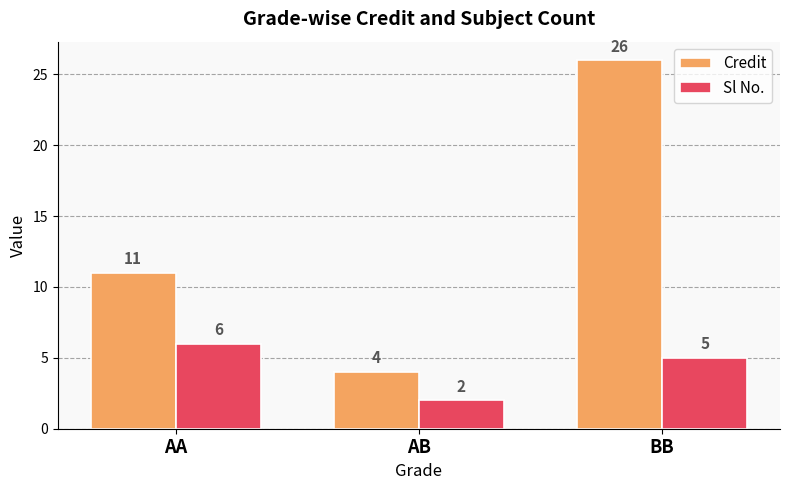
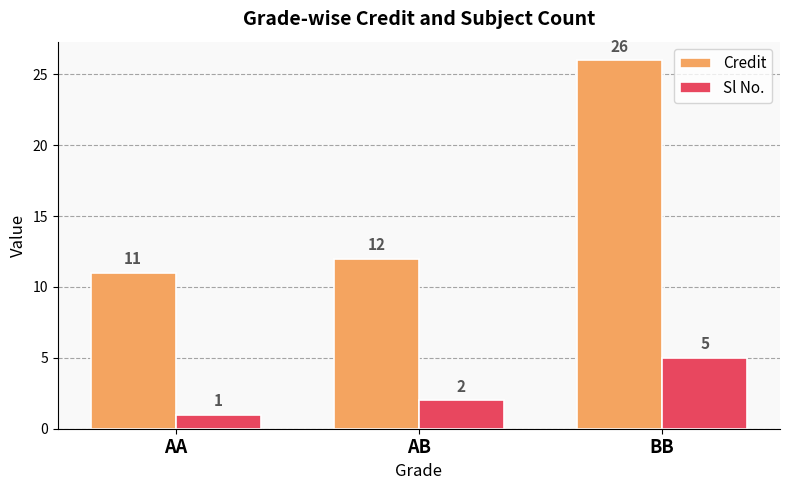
  {
    "Credit": {
      "AA": 11,
-     "AB": 4,
+     "AB": 12,
      "BB": 26
    },
    "Sl No.": {
-     "AA": 6,
+     "AA": 1,
      "AB": 2,
      "BB": 5
    }
  }
